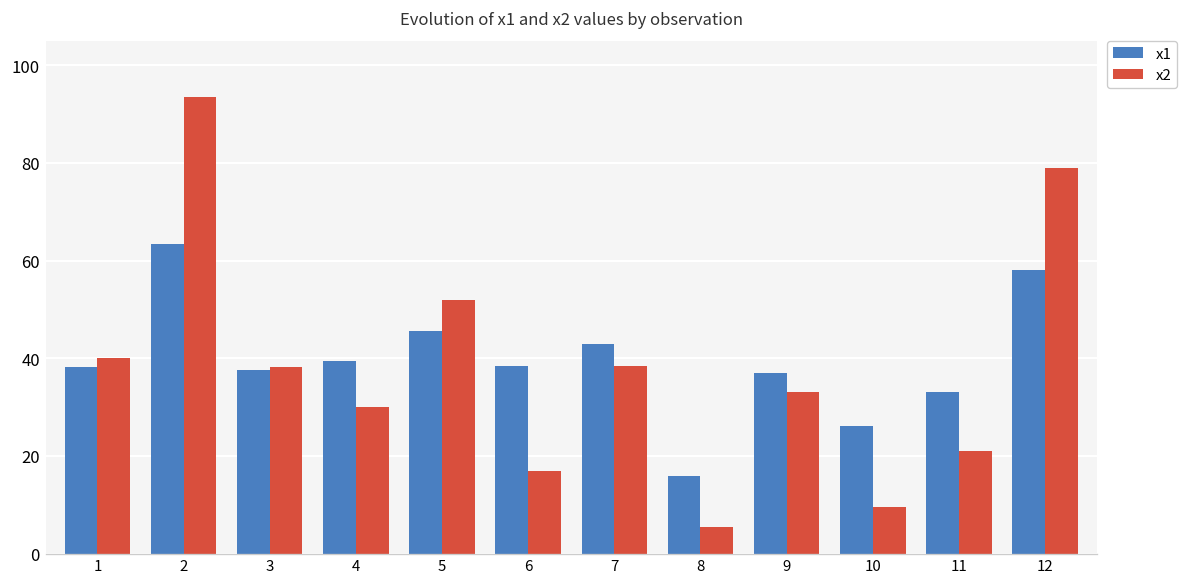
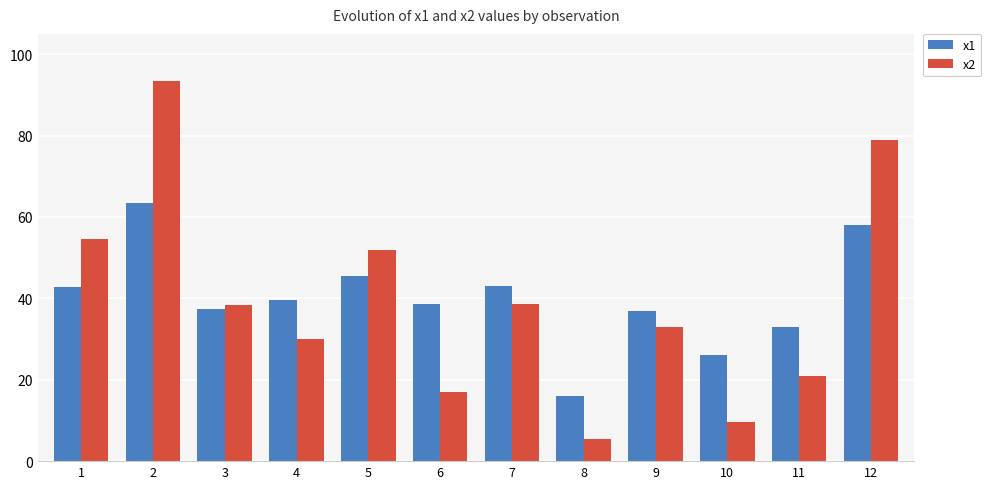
  {
    "x1": {
-     "1": 38,
+     "1": 43,
      "2": 64,
      "3": 38,
      "4": 40,
      "5": 46,
      "6": 39,
      "7": 43,
      "8": 16,
      "9": 37,
      "10": 26,
      "11": 33,
      "12": 58
    },
    "x2": {
-     "1": 40,
+     "1": 55,
      "2": 94,
      "3": 38,
      "4": 30,
      "5": 52,
      "6": 17,
      "7": 39,
      "8": 5,
      "9": 33,
      "10": 10,
      "11": 21,
      "12": 79
    }
  }
